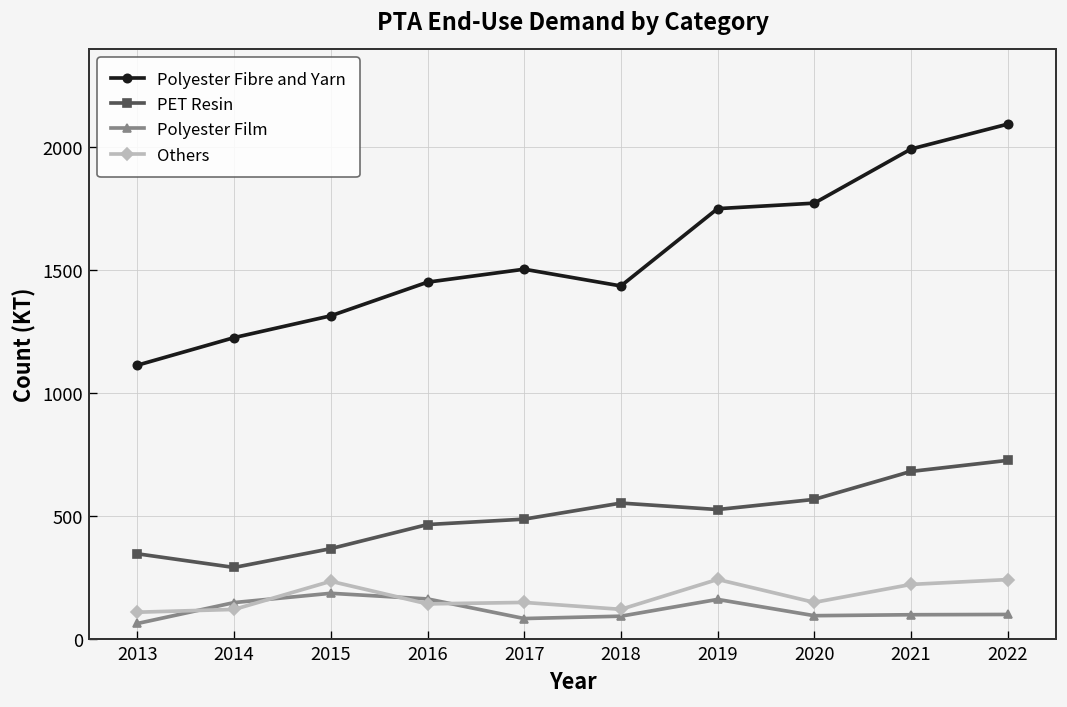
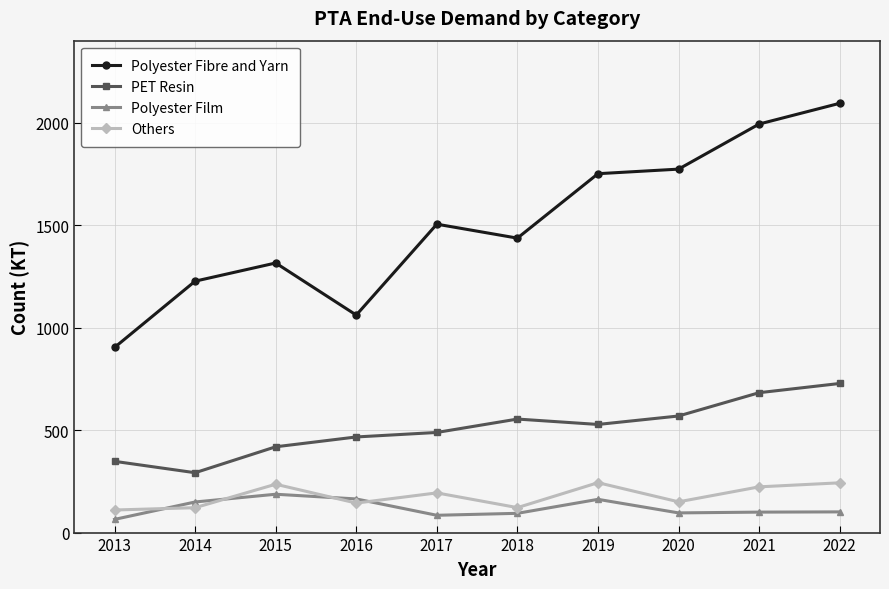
  {
    "Polyester Fibre and Yarn": {
-     "2013": 1110,
+     "2013": 900,
      "2014": 1230,
      "2015": 1320,
-     "2016": 1450,
+     "2016": 1060,
      "2017": 1500,
      "2018": 1440,
      "2019": 1750,
      "2020": 1770,
      "2021": 1990,
      "2022": 2090
    },
    "PET Resin": {
      "2013": 350,
      "2014": 290,
-     "2015": 370,
+     "2015": 420,
      "2016": 470,
      "2017": 490,
      "2018": 550,
      "2019": 530,
      "2020": 570,
      "2021": 680,
      "2022": 730
    },
    "Polyester Film": {
      "2013": 60,
      "2014": 150,
      "2015": 190,
      "2016": 160,
      "2017": 80,
      "2018": 90,
      "2019": 160,
      "2020": 100,
      "2021": 100,
      "2022": 100
    },
    "Others": {
      "2013": 110,
      "2014": 120,
      "2015": 240,
      "2016": 140,
-     "2017": 150,
+     "2017": 190,
      "2018": 120,
      "2019": 240,
      "2020": 150,
      "2021": 220,
      "2022": 240
    }
  }
